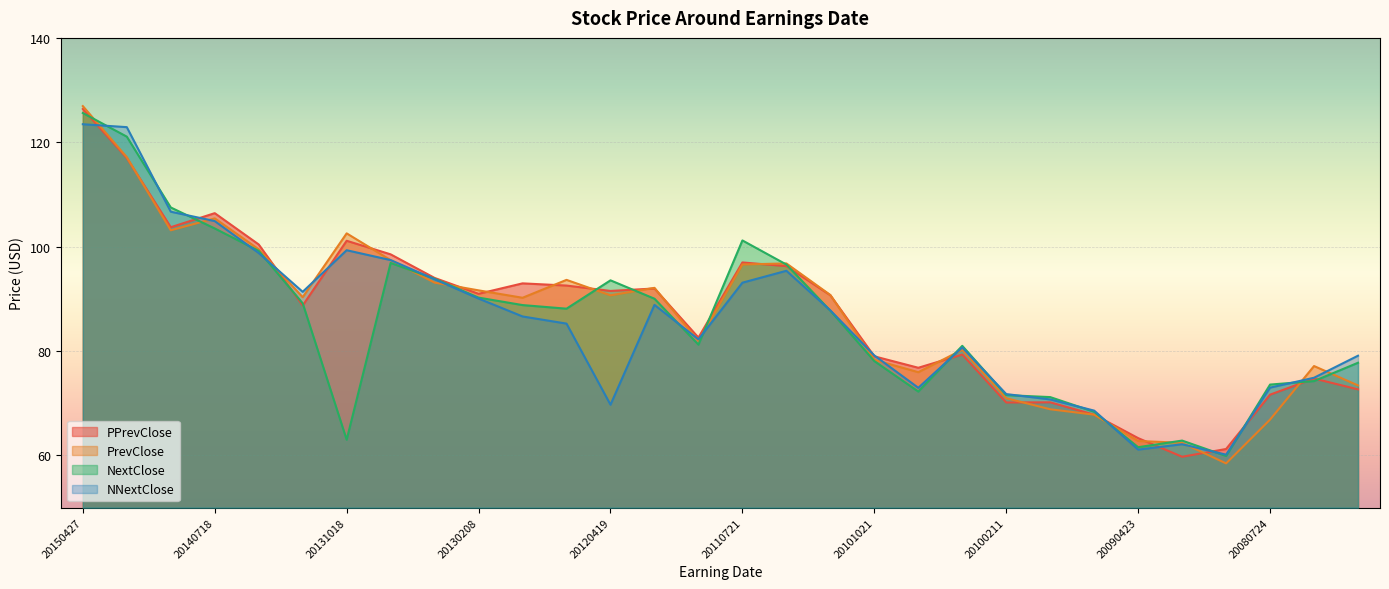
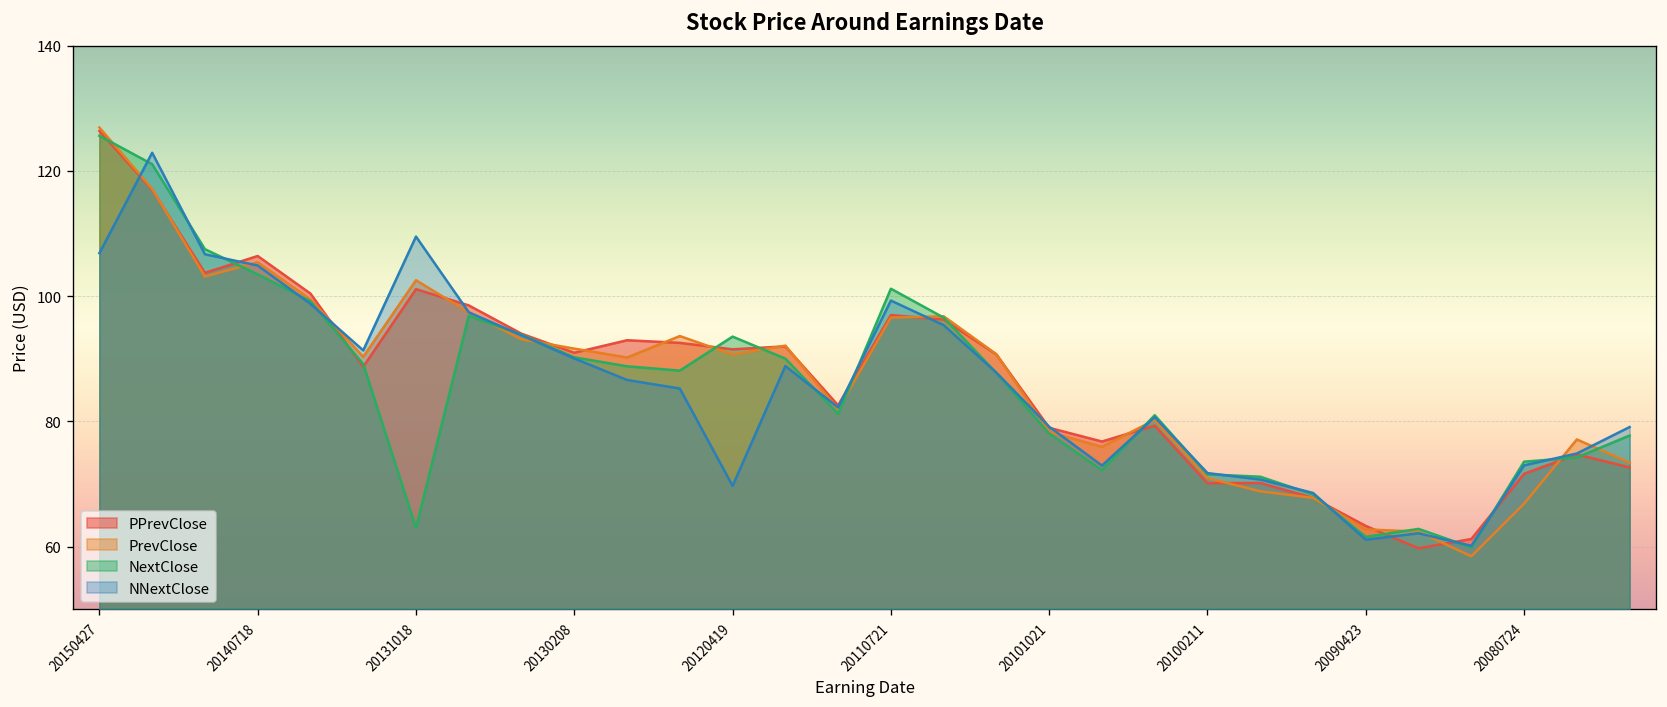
  {
    "NextClose": {
      "20150427": 126,
      "20140718": 103,
      "20131018": 63,
      "20120419": 94,
      "20110721": 101,
      "20080724": 74
    },
    "NNextClose": {
-     "20150427": 123,
+     "20150427": 107,
      "20140718": 105,
-     "20131018": 99,
+     "20131018": 110,
      "20120419": 70,
-     "20110721": 93,
+     "20110721": 99,
      "20080724": 73
    }
  }
